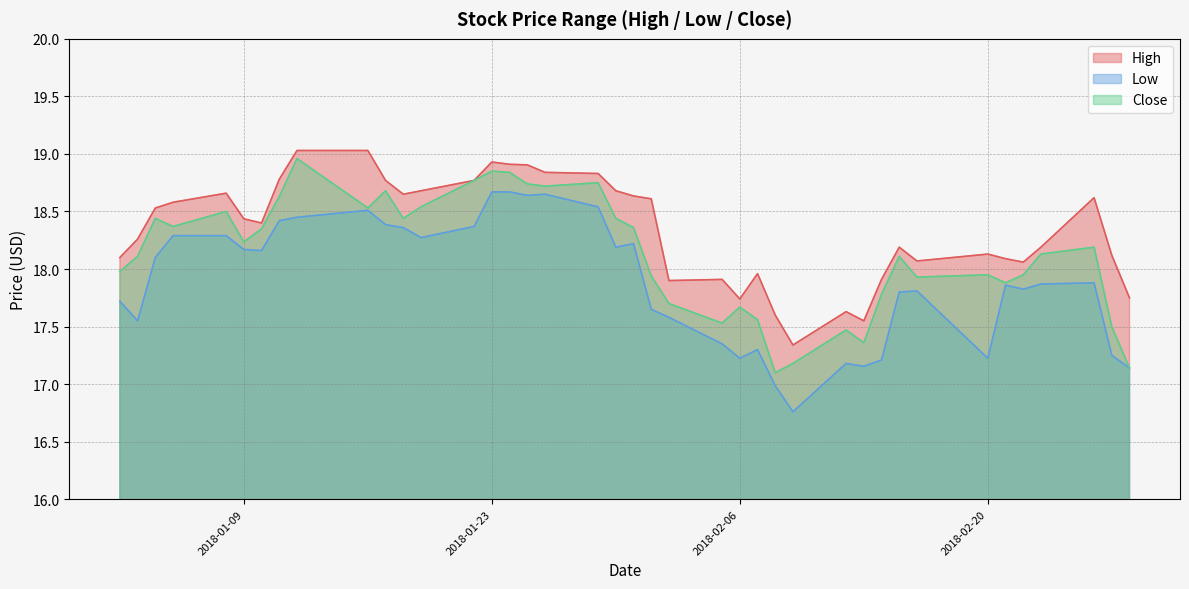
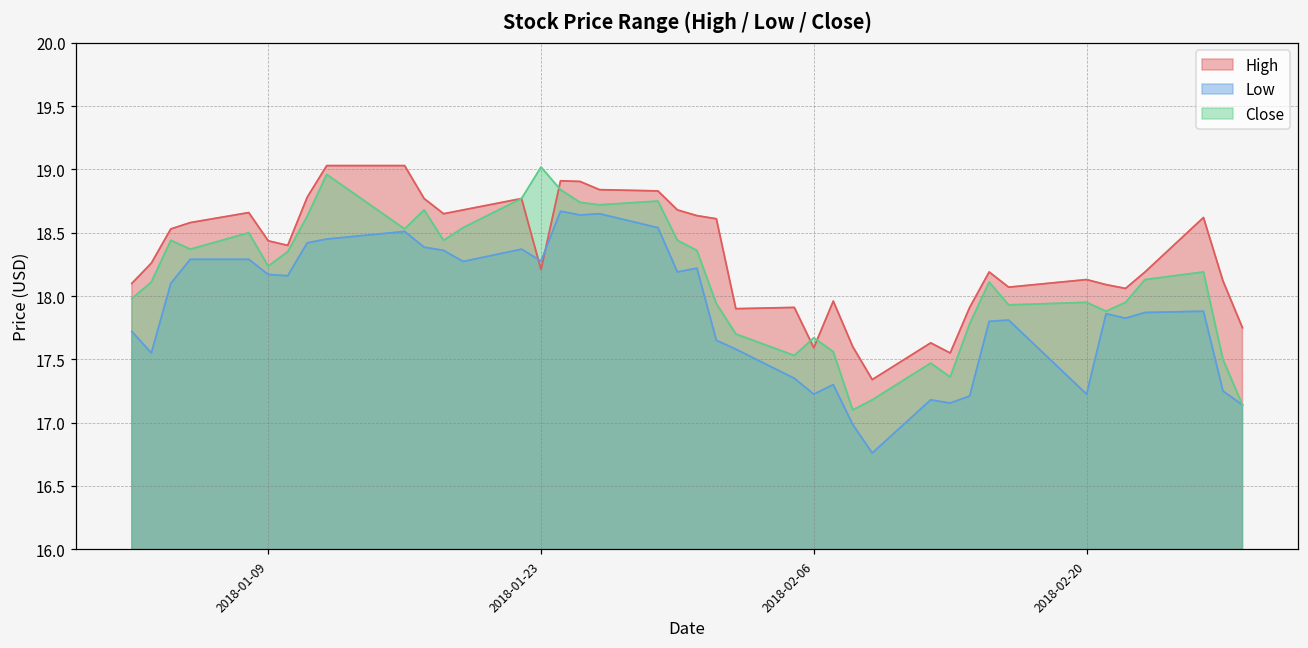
  {
    "High": {
      "2018-01-09": 18.44,
-     "2018-01-23": 18.93,
-     "2018-02-06": 17.74,
+     "2018-01-23": 18.21,
+     "2018-02-06": 17.59,
      "2018-02-20": 18.13
    },
    "Low": {
      "2018-01-09": 18.17,
-     "2018-01-23": 18.67,
+     "2018-01-23": 18.28,
      "2018-02-06": 17.22,
      "2018-02-20": 17.22
    },
    "Close": {
      "2018-01-09": 18.24,
-     "2018-01-23": 18.85,
+     "2018-01-23": 19.02,
      "2018-02-06": 17.67,
      "2018-02-20": 17.95
    }
  }
